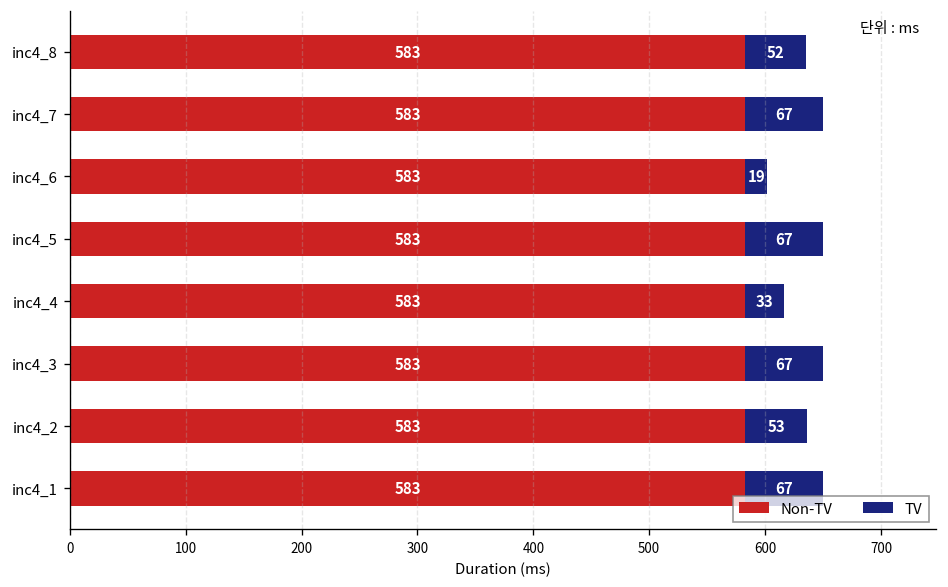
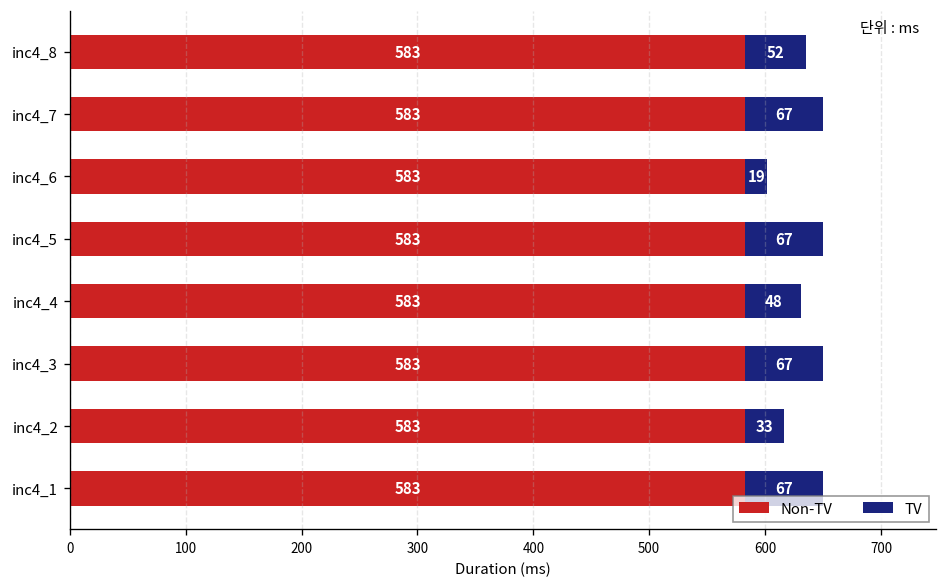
  {
    "Non-TV": {
      "inc4_8": 583,
      "inc4_7": 583,
      "inc4_6": 583,
      "inc4_5": 583,
      "inc4_4": 583,
      "inc4_3": 583,
      "inc4_2": 583,
      "inc4_1": 583
    },
    "TV": {
      "inc4_8": 52,
      "inc4_7": 67,
      "inc4_6": 19,
      "inc4_5": 67,
-     "inc4_4": 33,
+     "inc4_4": 48,
      "inc4_3": 67,
-     "inc4_2": 53
+     "inc4_2": 33
    }
  }
